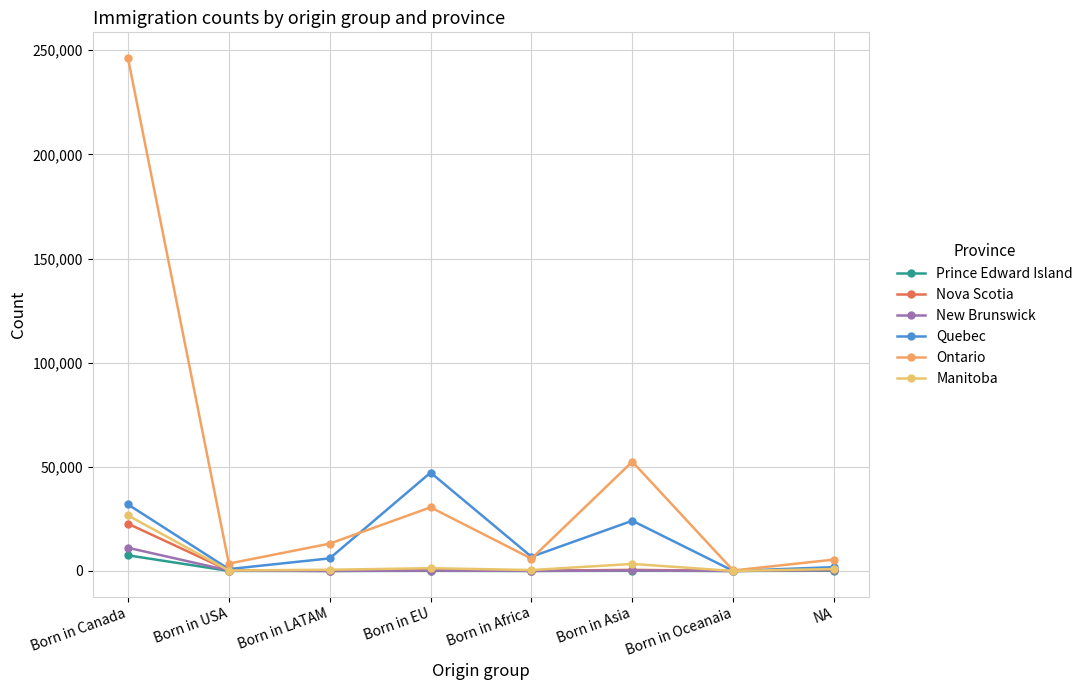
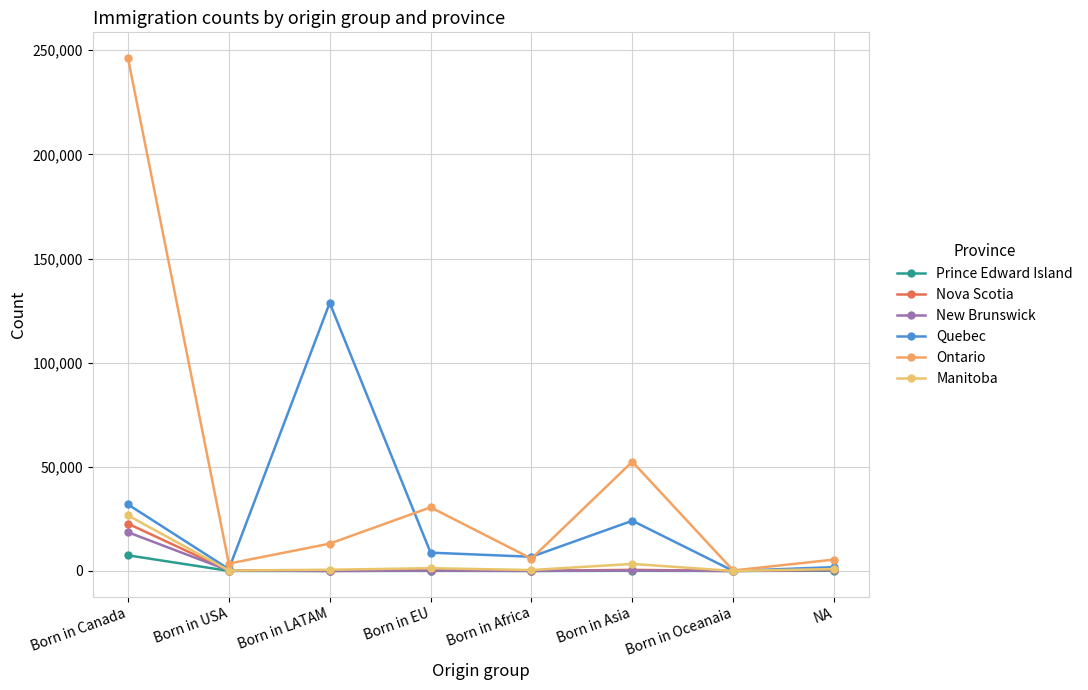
  {
    "Prince Edward Island": {
      "Born in Canada": "8,000"
    },
    "New Brunswick": {
-     "Born in Canada": "11,000"
+     "Born in Canada": "19,000"
    },
    "Quebec": {
      "Born in Canada": "32,000",
-     "Born in LATAM": "6,000",
-     "Born in EU": "47,000",
+     "Born in LATAM": "129,000",
+     "Born in EU": "9,000",
      "Born in Asia": "24,000"
    }
  }
